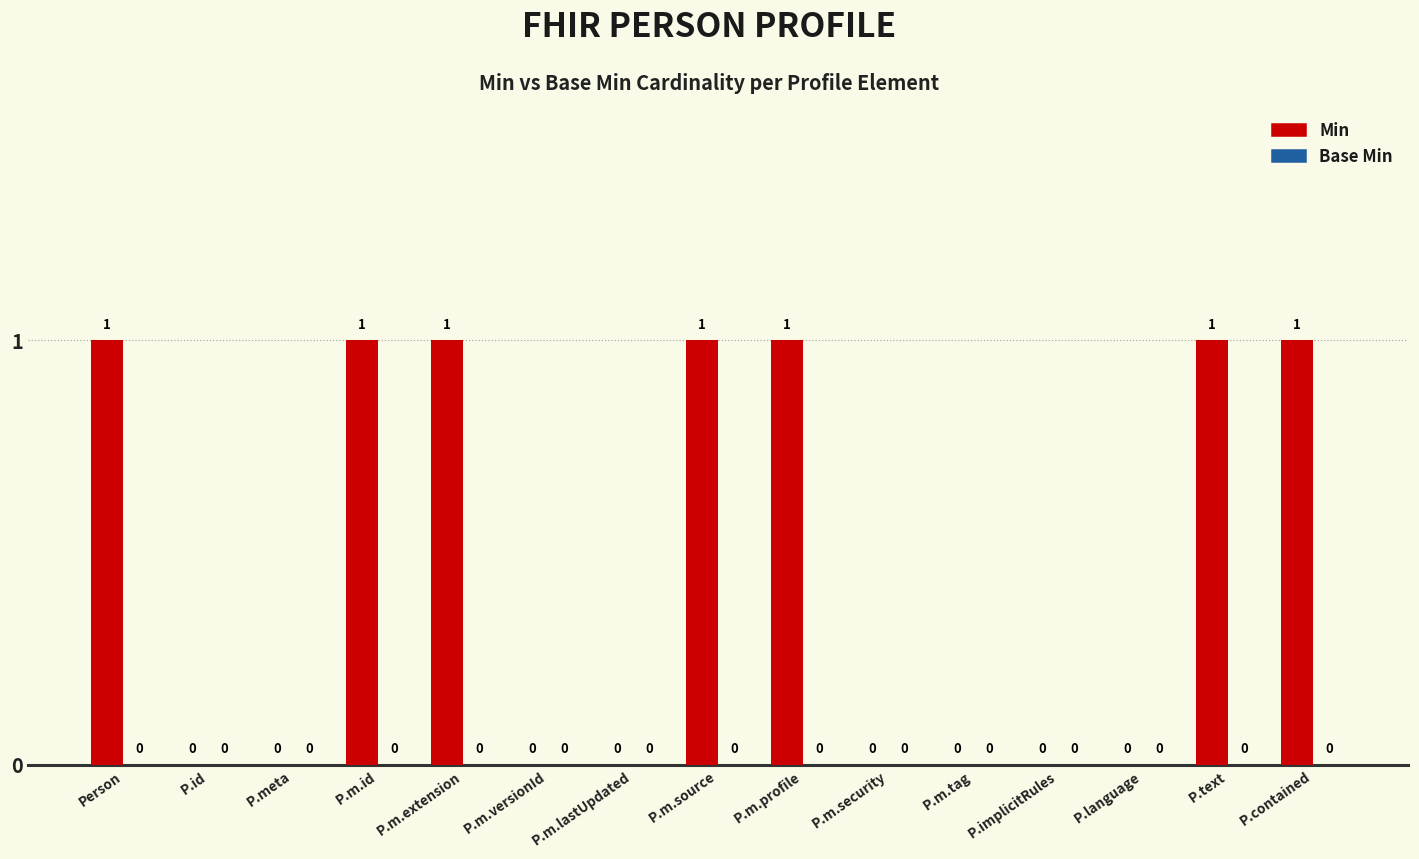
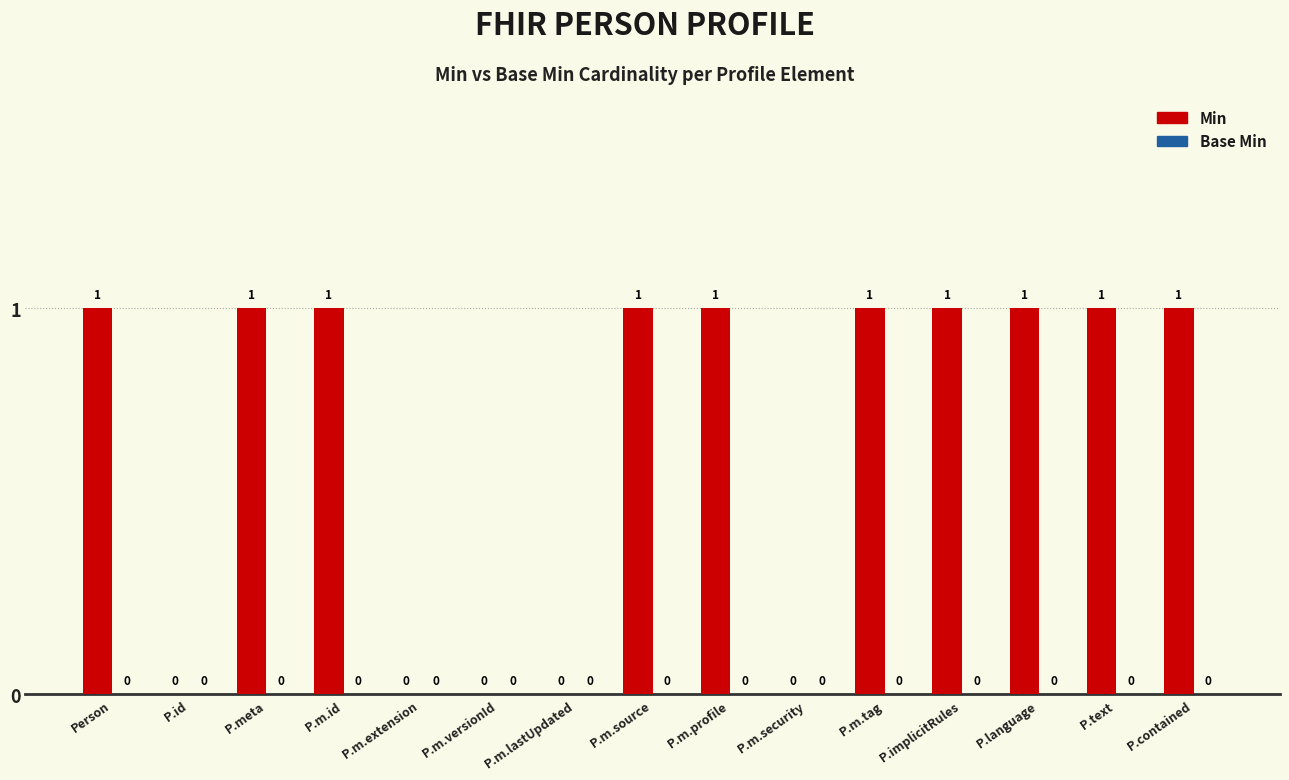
  {
    "Min": {
      "Person": 1,
      "P.id": 0,
-     "P.meta": 0,
+     "P.meta": 1,
      "P.m.id": 1,
-     "P.m.extension": 1,
+     "P.m.extension": 0,
      "P.m.versionId": 0,
      "P.m.lastUpdated": 0,
      "P.m.source": 1,
      "P.m.profile": 1,
      "P.m.security": 0,
-     "P.m.tag": 0,
-     "P.implicitRules": 0,
-     "P.language": 0,
+     "P.m.tag": 1,
+     "P.implicitRules": 1,
+     "P.language": 1,
      "P.text": 1,
      "P.contained": 1
    },
    "Base Min": {
      "Person": 0,
      "P.id": 0,
      "P.meta": 0,
      "P.m.id": 0,
      "P.m.extension": 0,
      "P.m.versionId": 0,
      "P.m.lastUpdated": 0,
      "P.m.source": 0,
      "P.m.profile": 0,
      "P.m.security": 0,
      "P.m.tag": 0,
      "P.implicitRules": 0,
      "P.language": 0,
      "P.text": 0,
      "P.contained": 0
    }
  }
